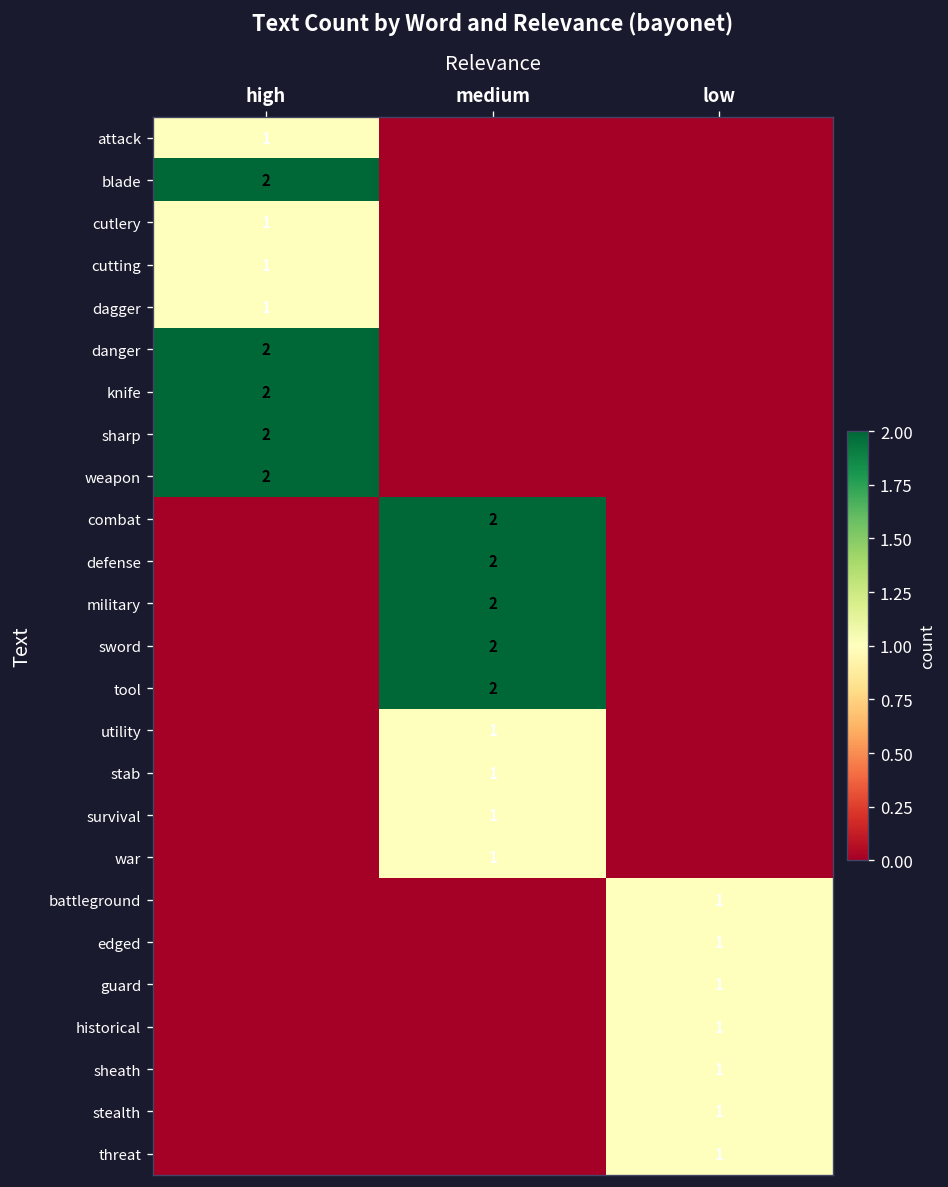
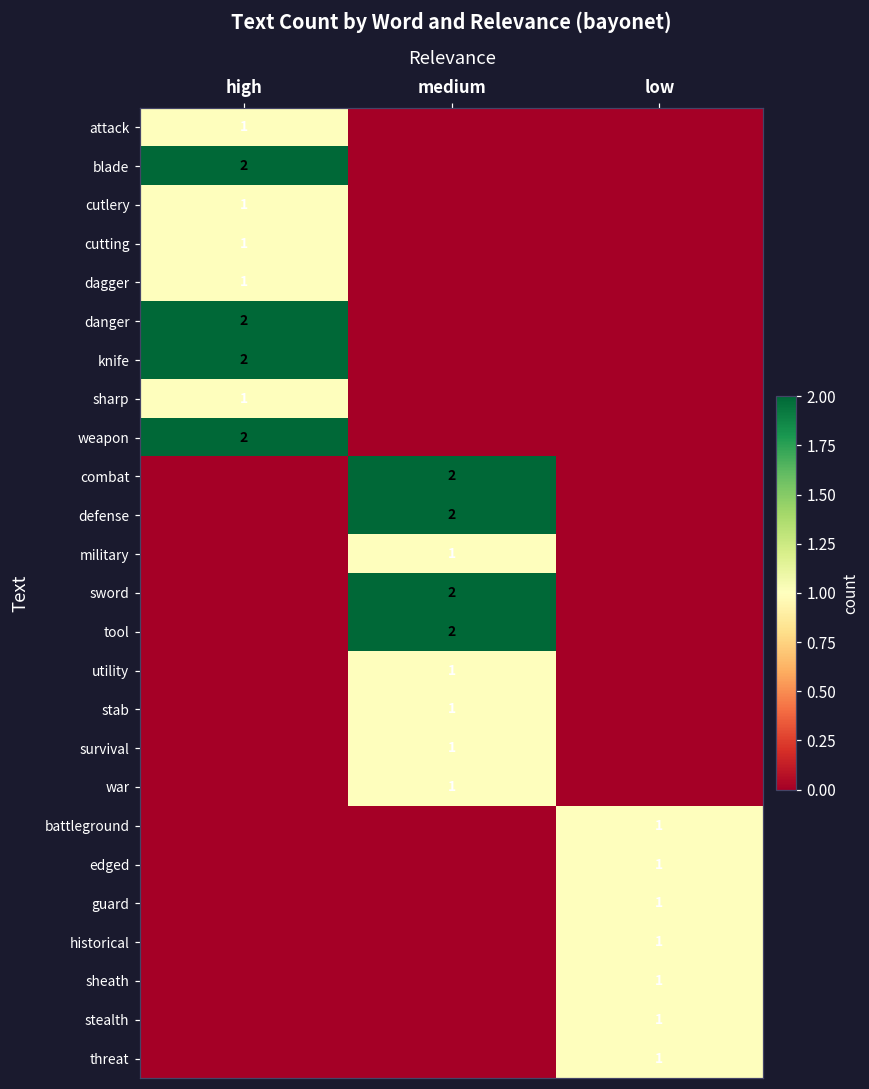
  {
    "attack": {
      "high": 1
    },
    "blade": {
      "high": 2
    },
    "cutlery": {
      "high": 1
    },
    "cutting": {
      "high": 1
    },
    "dagger": {
      "high": 1
    },
    "danger": {
      "high": 2
    },
    "knife": {
      "high": 2
    },
    "sharp": {
-     "high": 2
+     "high": 1
    },
    "weapon": {
      "high": 2
    },
    "combat": {
      "medium": 2
    },
    "defense": {
      "medium": 2
    },
    "military": {
-     "medium": 2
+     "medium": 1
    },
    "sword": {
      "medium": 2
    },
    "tool": {
      "medium": 2
    },
    "utility": {
      "medium": 1
    },
    "stab": {
      "medium": 1
    },
    "survival": {
      "medium": 1
    },
    "war": {
      "medium": 1
    },
    "battleground": {
      "low": 1
    },
    "edged": {
      "low": 1
    },
    "guard": {
      "low": 1
    },
    "historical": {
      "low": 1
    },
    "sheath": {
      "low": 1
    },
    "stealth": {
      "low": 1
    },
    "threat": {
      "low": 1
    }
  }
